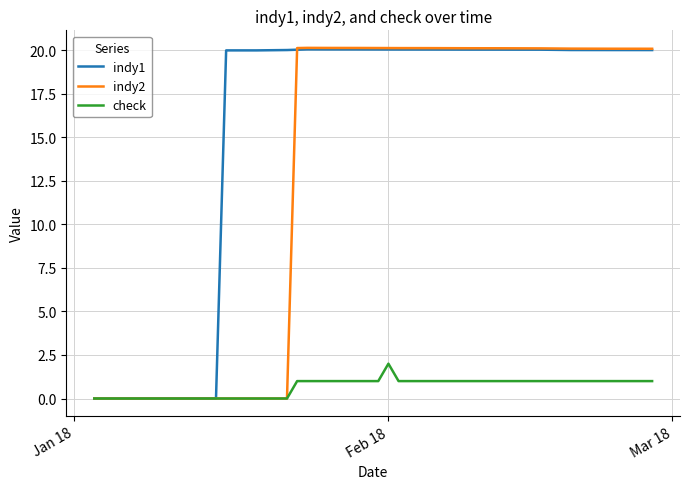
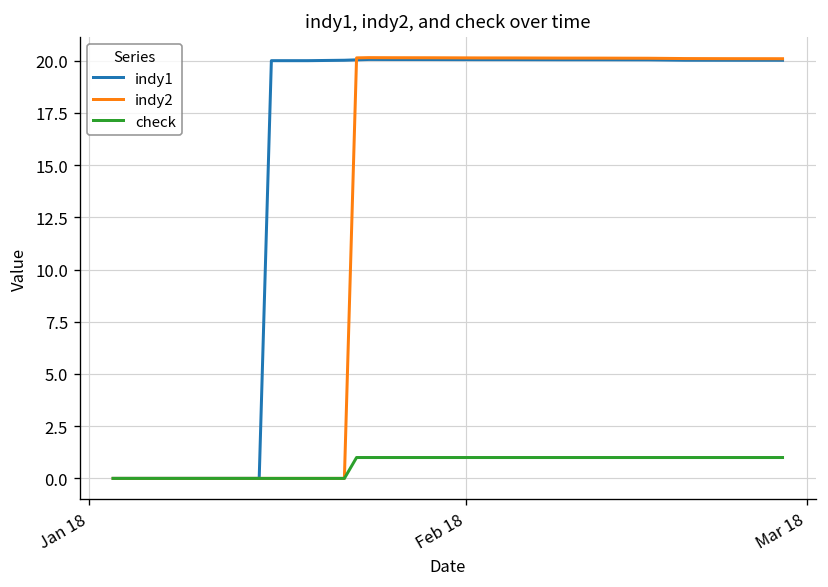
  {
    "check": {
-     "Feb 18": 2
+     "Feb 18": 1
    }
  }
